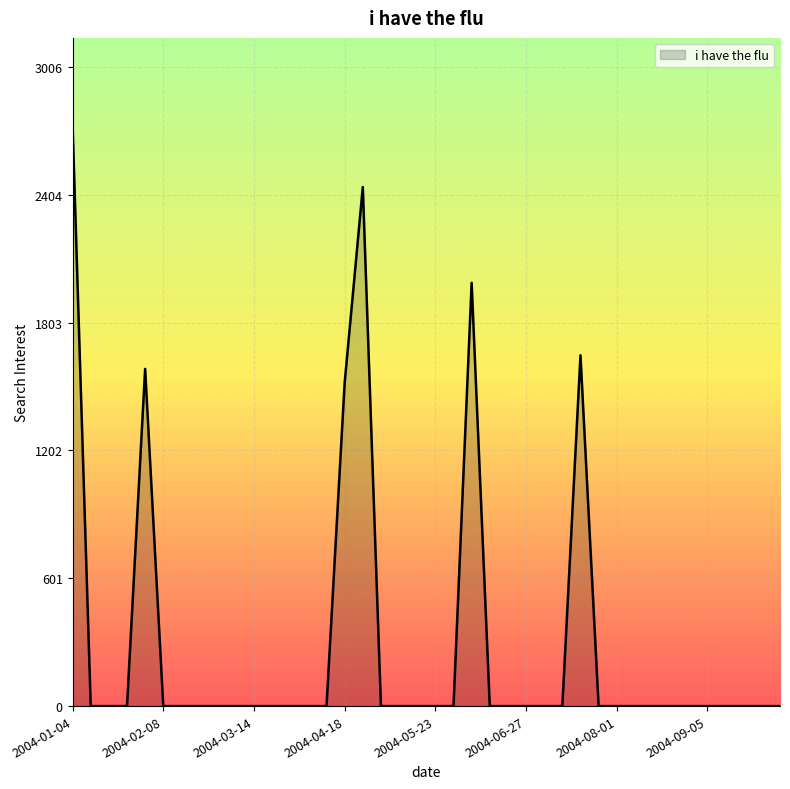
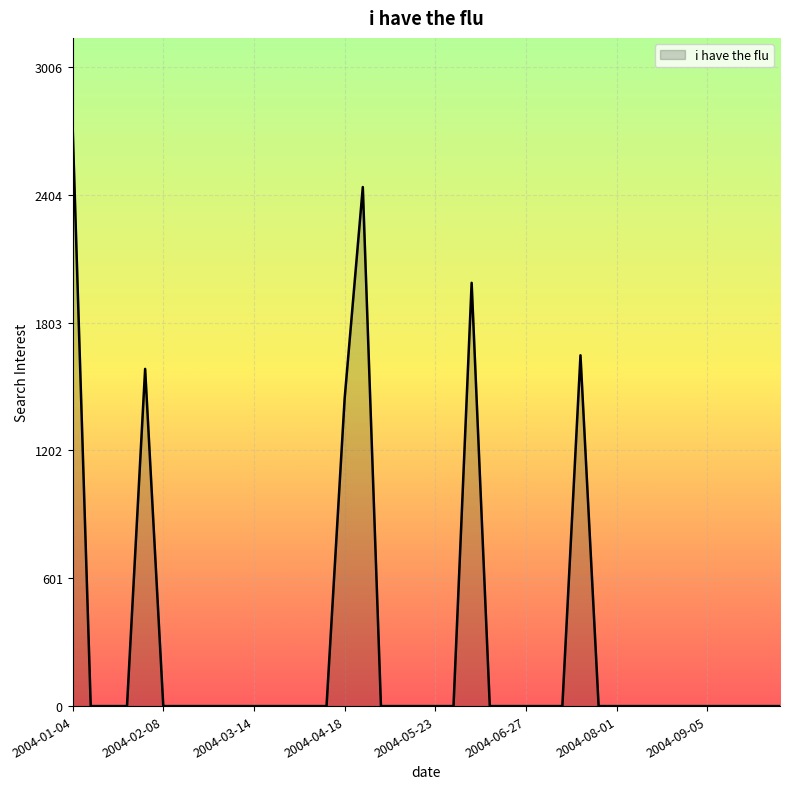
  {
    "2004-01-04": 2730,
    "2004-02-08": 0,
    "2004-03-14": 0,
-   "2004-04-18": 1520,
+   "2004-04-18": 1450,
    "2004-05-23": 0,
    "2004-06-27": 0,
    "2004-08-01": 0,
    "2004-09-05": 0
  }
